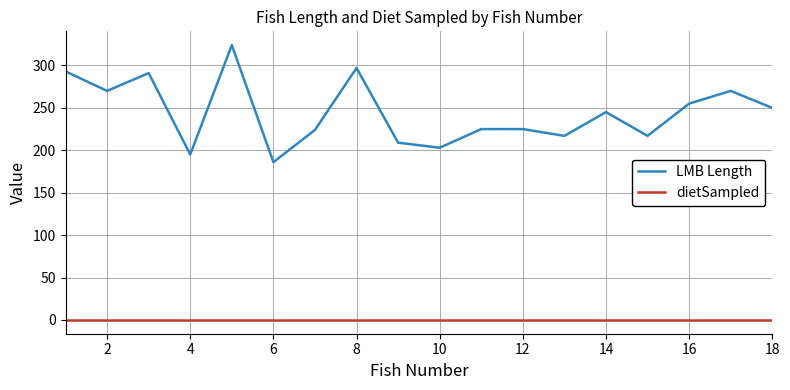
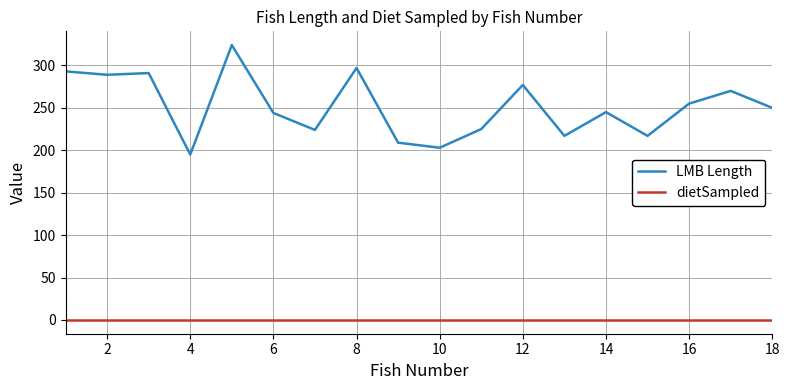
  {
    "LMB Length": {
-     "2": 270,
+     "2": 290,
      "4": 200,
-     "6": 190,
+     "6": 240,
      "8": 300,
      "10": 200,
-     "12": 230,
+     "12": 280,
      "14": 250,
      "16": 260,
      "18": 250
    },
    "dietSampled": {
      "2": 0,
      "4": 0,
      "6": 0,
      "8": 0,
      "10": 0,
      "12": 0,
      "14": 0,
      "16": 0,
      "18": 0
    }
  }
